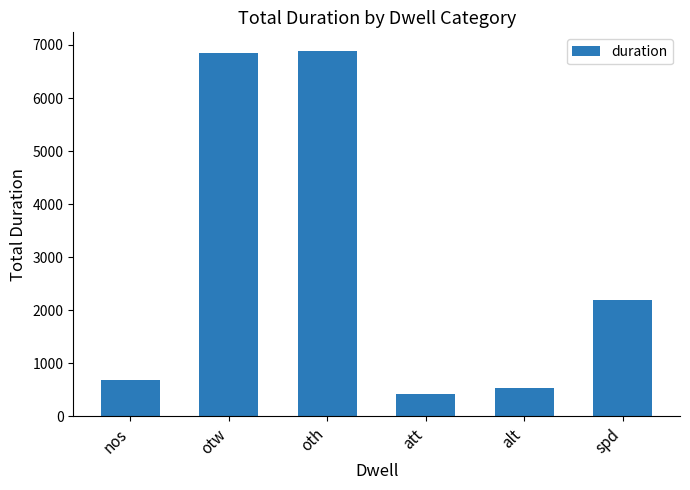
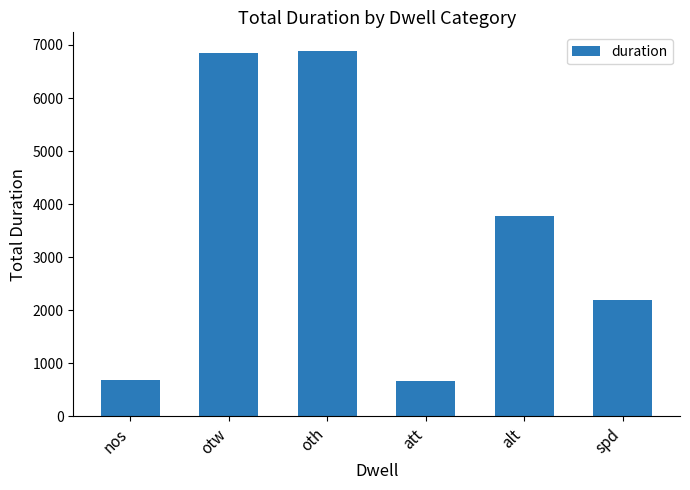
  {
    "nos": 700,
    "otw": 6900,
    "oth": 6900,
-   "att": 400,
-   "alt": 500,
+   "att": 700,
+   "alt": 3800,
    "spd": 2200
  }
